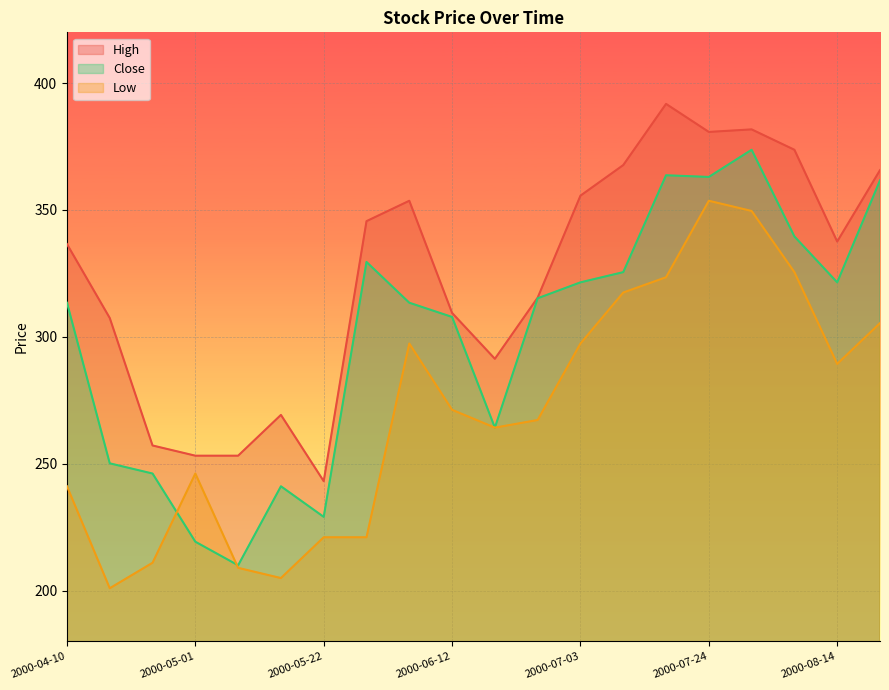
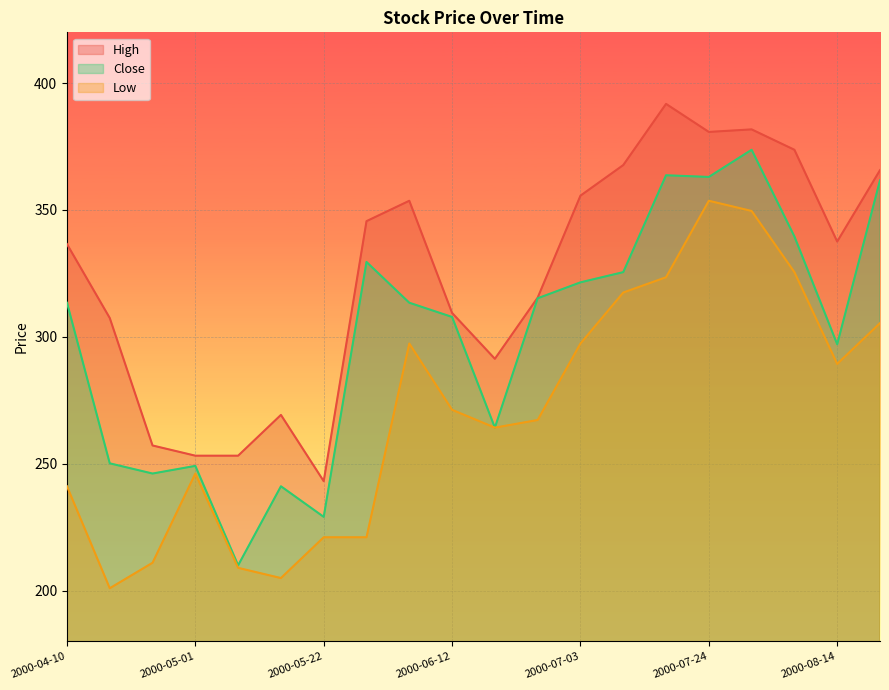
  {
    "Close": {
      "2000-04-10": 313,
-     "2000-05-01": 219,
+     "2000-05-01": 249,
      "2000-05-22": 229,
      "2000-06-12": 308,
      "2000-07-03": 321,
      "2000-07-24": 363,
-     "2000-08-14": 321
+     "2000-08-14": 297
    }
  }
